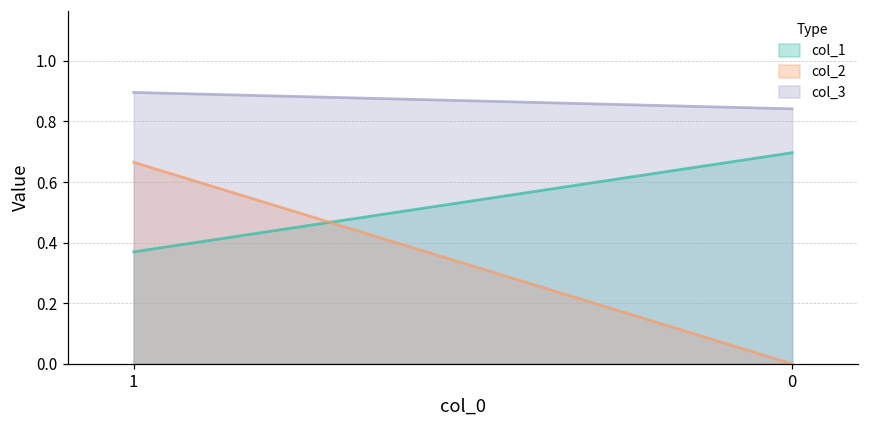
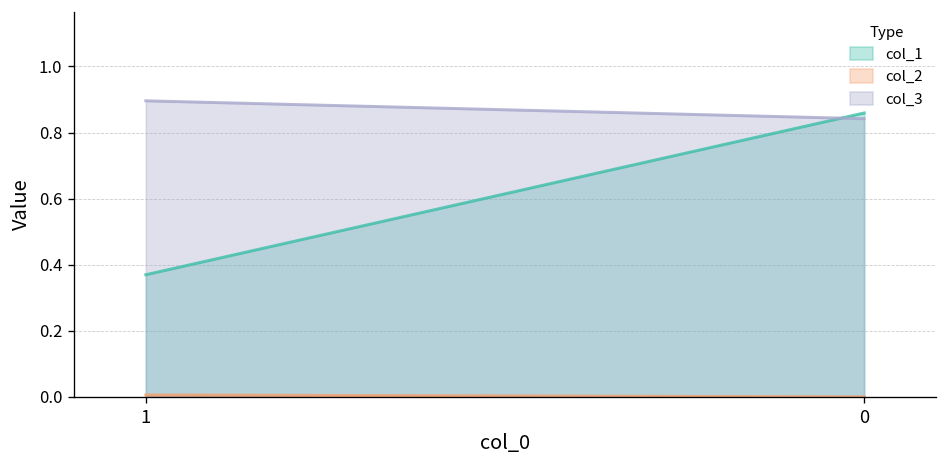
  {
    "col_1": {
      "1": 0.37,
-     "0": 0.70
+     "0": 0.86
    },
    "col_2": {
-     "1": 0.67,
+     "1": 0.01,
      "0": 0.00
    },
    "col_3": {
      "1": 0.90,
      "0": 0.84
    }
  }
